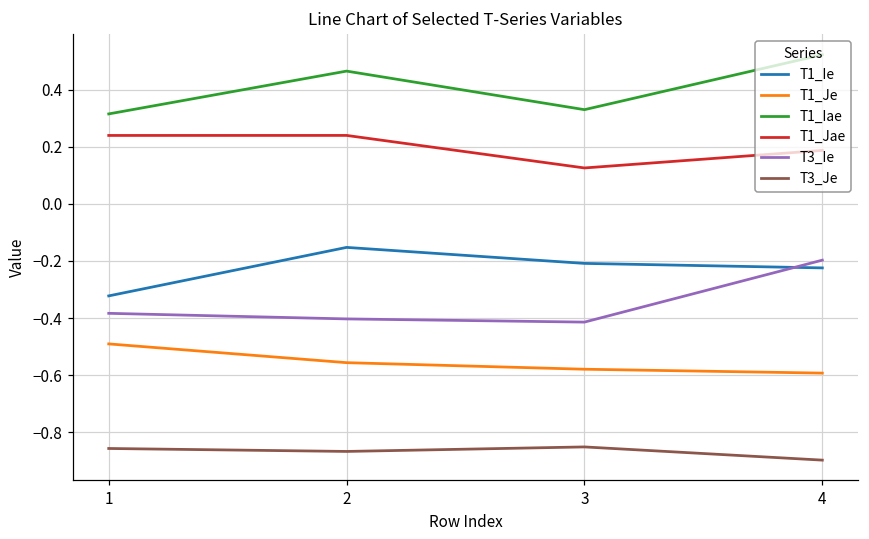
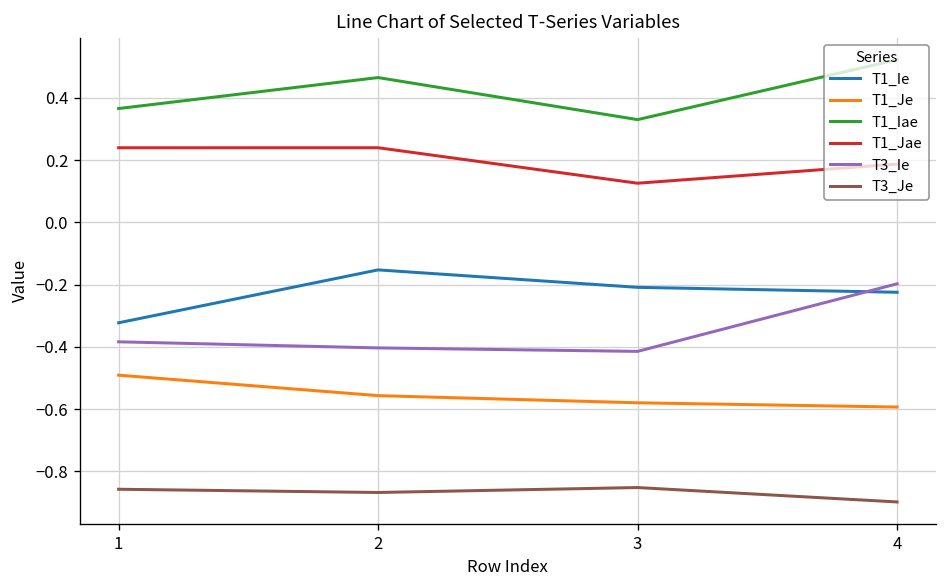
  {
    "T1_Ie": {
      "1": -0.32,
      "2": -0.15,
      "3": -0.21,
      "4": -0.22
    },
    "T1_Je": {
      "1": -0.49,
      "2": -0.56,
      "3": -0.58,
      "4": -0.59
    },
    "T1_Iae": {
-     "1": 0.32,
+     "1": 0.37,
      "2": 0.47,
      "3": 0.33
    },
    "T1_Jae": {
      "1": 0.24,
      "2": 0.24,
      "3": 0.13
    },
    "T3_Ie": {
      "1": -0.38,
      "2": -0.40,
      "3": -0.41,
      "4": -0.20
    },
    "T3_Je": {
      "1": -0.86,
      "2": -0.87,
      "3": -0.85,
      "4": -0.90
    }
  }
